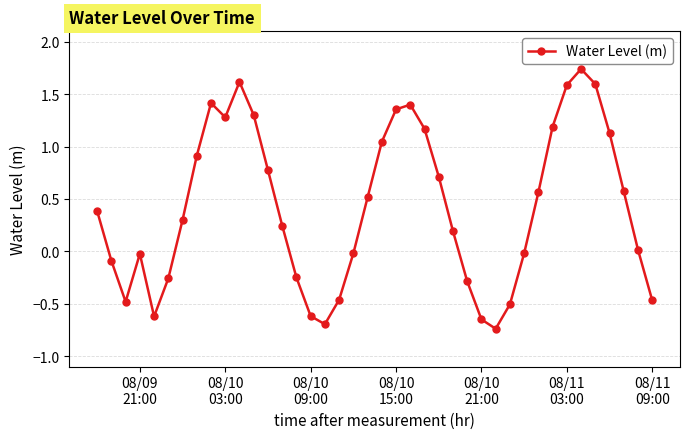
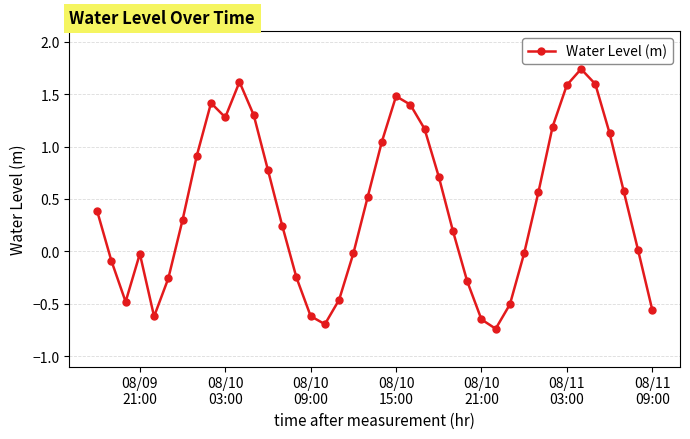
  {
    "08/09 21:00": -0.02,
    "08/10 03:00": 1.28,
    "08/10 09:00": -0.62,
-   "08/10 15:00": 1.35,
+   "08/10 15:00": 1.48,
    "08/10 21:00": -0.65,
    "08/11 03:00": 1.59,
-   "08/11 09:00": -0.47
+   "08/11 09:00": -0.56
  }
